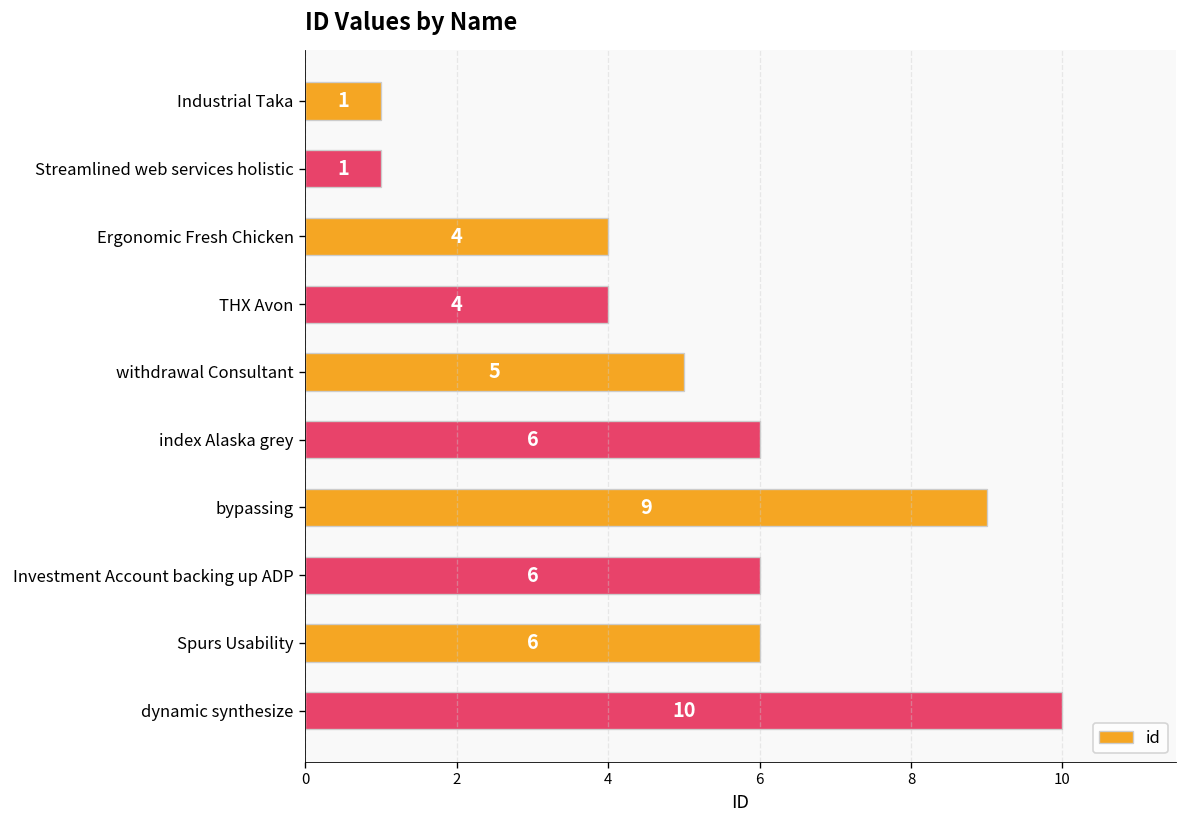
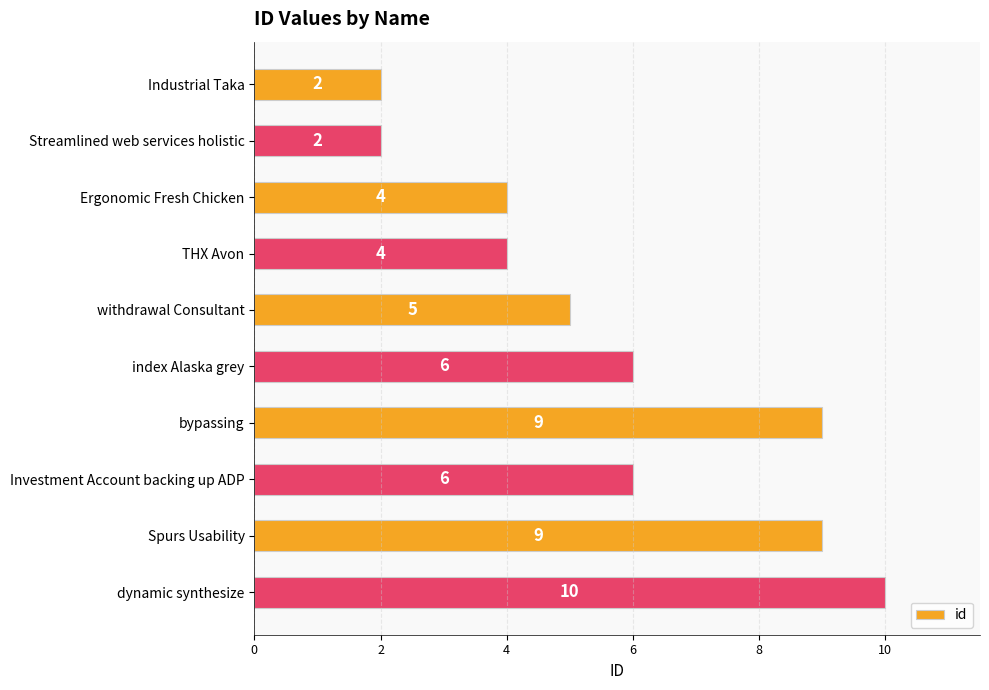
  {
-   "Industrial Taka": 1,
-   "Streamlined web services holistic": 1,
+   "Industrial Taka": 2,
+   "Streamlined web services holistic": 2,
    "Ergonomic Fresh Chicken": 4,
    "THX Avon": 4,
    "withdrawal Consultant": 5,
    "index Alaska grey": 6,
    "bypassing": 9,
    "Investment Account backing up ADP": 6,
-   "Spurs Usability": 6,
+   "Spurs Usability": 9,
    "dynamic synthesize": 10
  }
